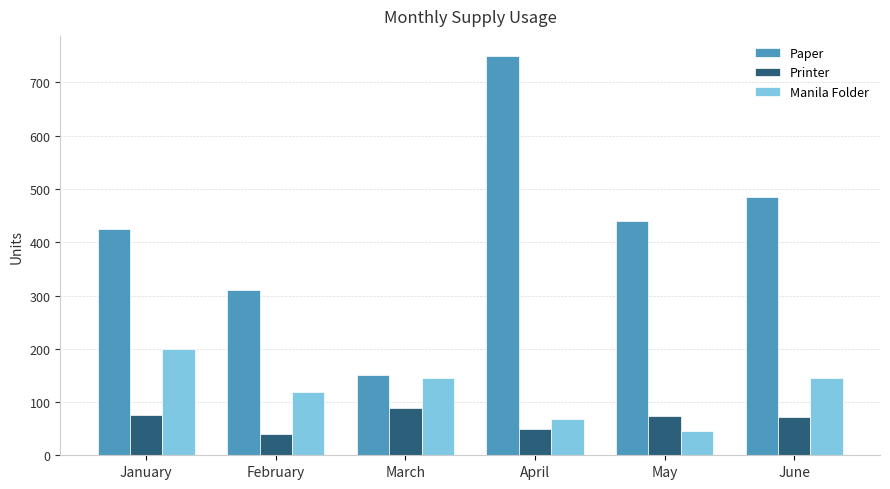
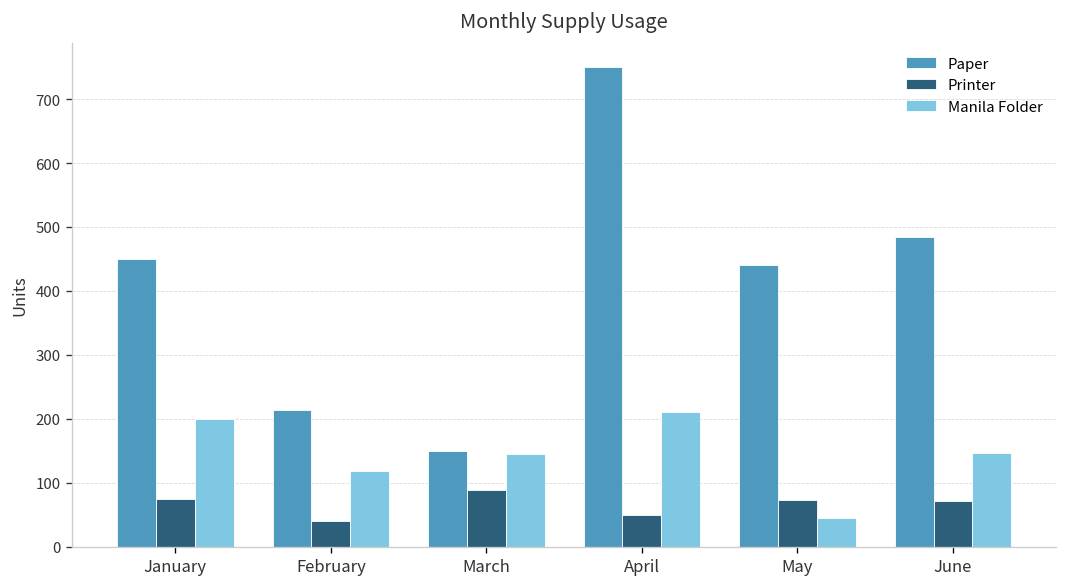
  {
    "Paper": {
-     "January": 430,
-     "February": 310,
+     "January": 450,
+     "February": 210,
      "March": 150,
      "April": 750,
      "May": 440,
      "June": 490
    },
    "Printer": {
      "January": 80,
      "February": 40,
      "March": 90,
      "April": 50,
      "May": 70,
      "June": 70
    },
    "Manila Folder": {
      "January": 200,
      "February": 120,
      "March": 150,
-     "April": 70,
+     "April": 210,
      "May": 50,
      "June": 150
    }
  }
